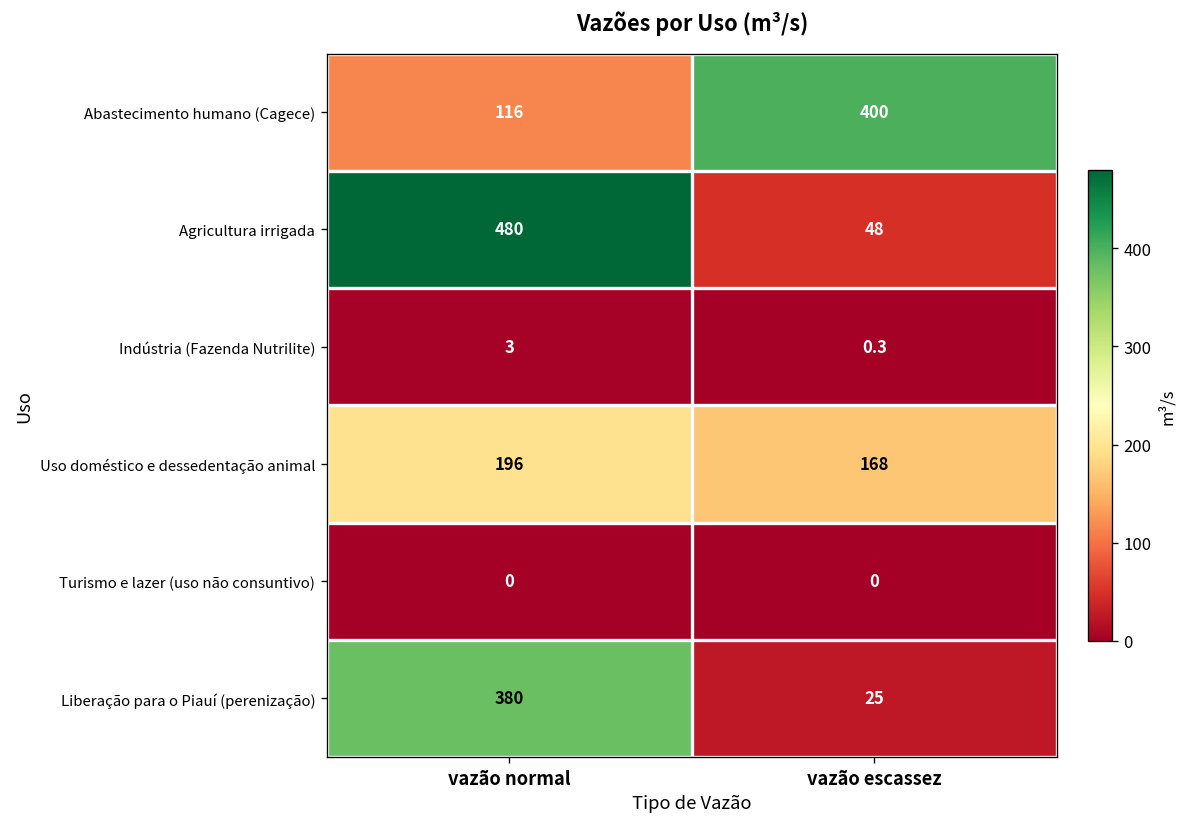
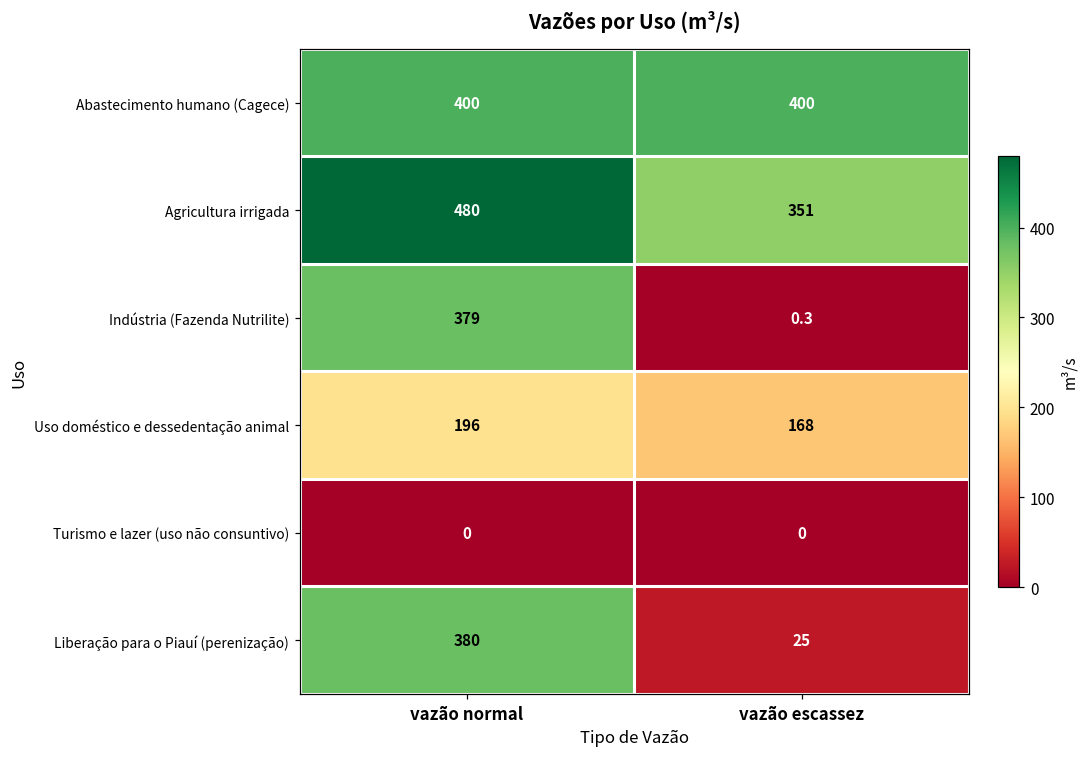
  {
    "Abastecimento humano (Cagece)": {
-     "vazão normal": 116,
+     "vazão normal": 400,
      "vazão escassez": 400
    },
    "Agricultura irrigada": {
      "vazão normal": 480,
-     "vazão escassez": 48
+     "vazão escassez": 351
    },
    "Indústria (Fazenda Nutrilite)": {
-     "vazão normal": 3,
+     "vazão normal": 379,
      "vazão escassez": 0.3
    },
    "Uso doméstico e dessedentação animal": {
      "vazão normal": 196,
      "vazão escassez": 168
    },
    "Turismo e lazer (uso não consuntivo)": {
      "vazão normal": 0,
      "vazão escassez": 0
    },
    "Liberação para o Piauí (perenização)": {
      "vazão normal": 380,
      "vazão escassez": 25
    }
  }
